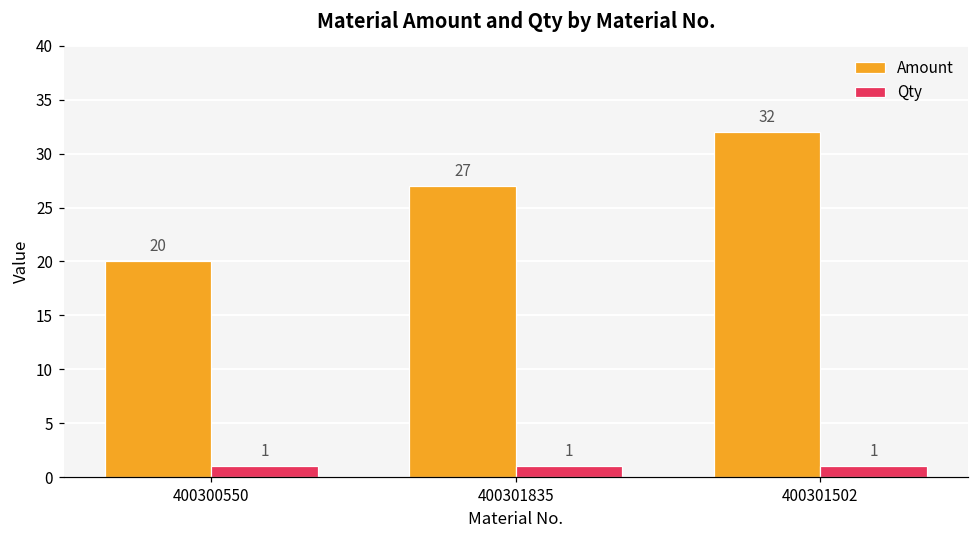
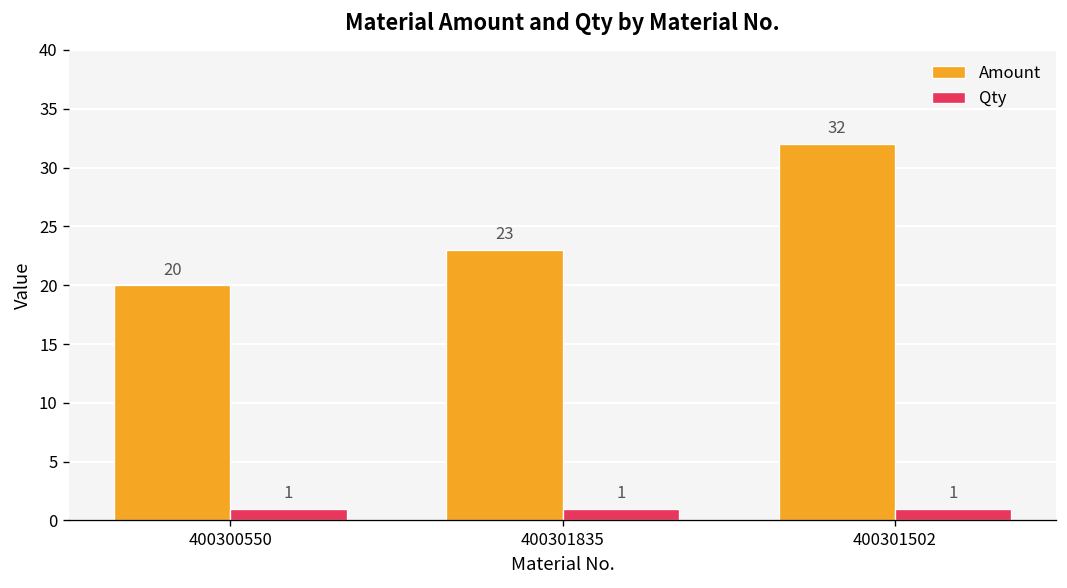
  {
    "Amount": {
      "400300550": 20,
-     "400301835": 27,
+     "400301835": 23,
      "400301502": 32
    },
    "Qty": {
      "400300550": 1,
      "400301835": 1,
      "400301502": 1
    }
  }
